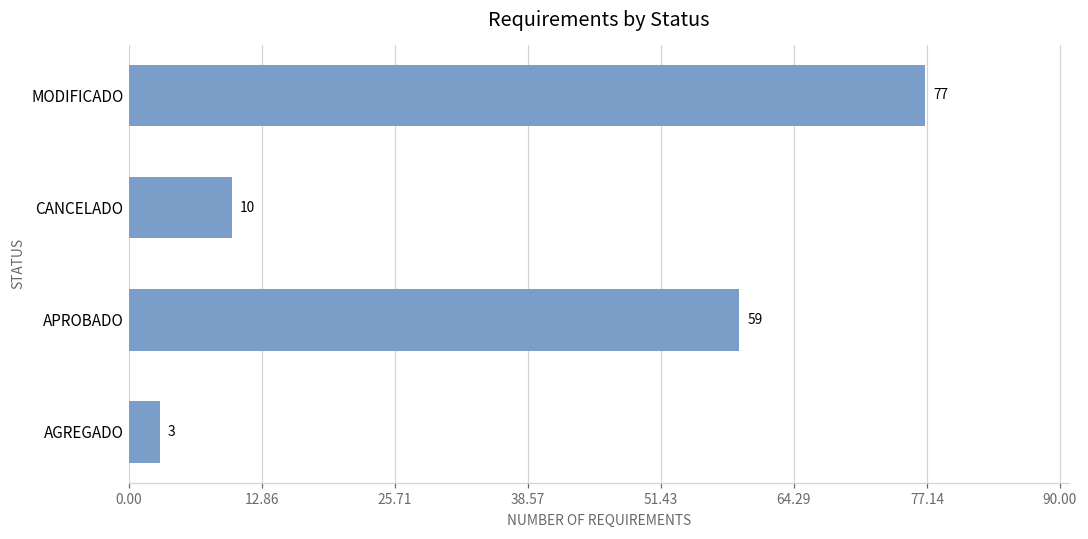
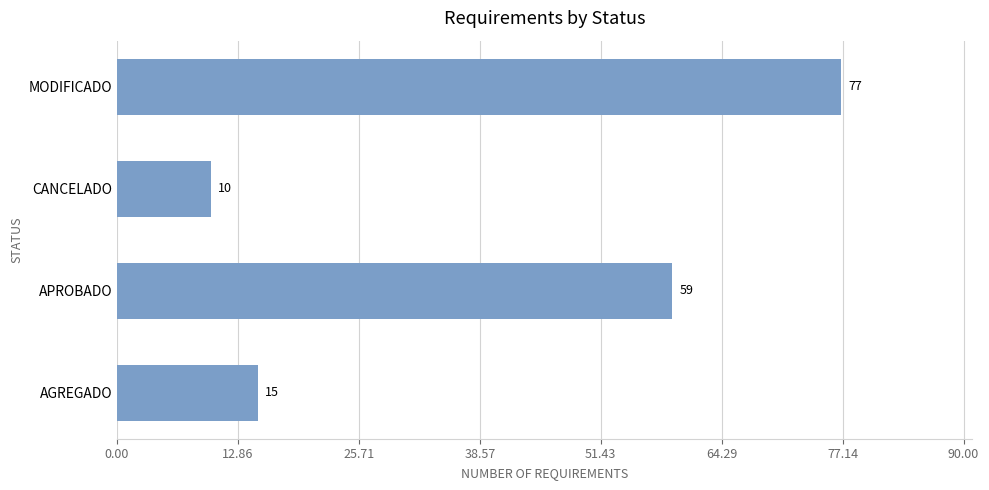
  {
    "MODIFICADO": 77,
    "CANCELADO": 10,
    "APROBADO": 59,
-   "AGREGADO": 3
+   "AGREGADO": 15
  }
